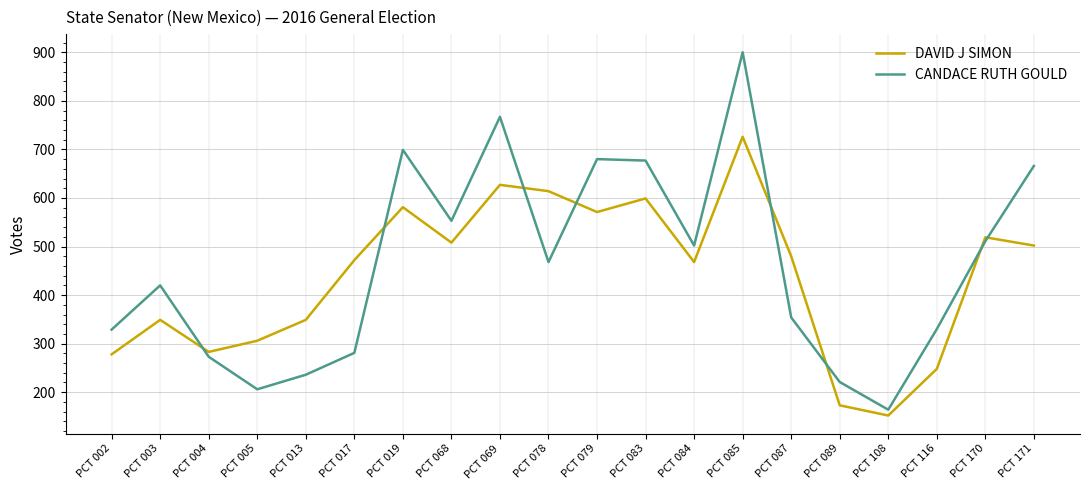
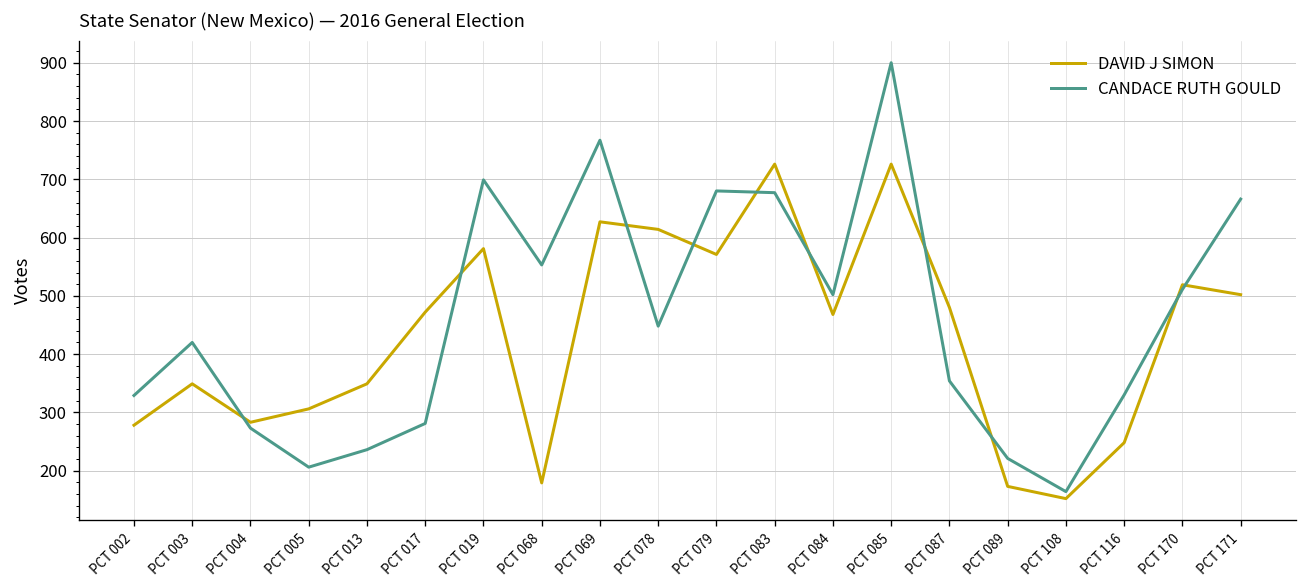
  {
    "DAVID J SIMON": {
      "PCT 002": 280,
      "PCT 003": 350,
      "PCT 004": 280,
      "PCT 005": 310,
      "PCT 013": 350,
      "PCT 017": 470,
      "PCT 019": 580,
-     "PCT 068": 510,
+     "PCT 068": 180,
      "PCT 069": 630,
      "PCT 078": 610,
      "PCT 079": 570,
-     "PCT 083": 600,
+     "PCT 083": 730,
      "PCT 084": 470,
      "PCT 085": 730,
      "PCT 087": 480,
      "PCT 089": 170,
      "PCT 108": 150,
      "PCT 116": 250,
      "PCT 170": 520,
      "PCT 171": 500
    },
    "CANDACE RUTH GOULD": {
      "PCT 002": 330,
      "PCT 003": 420,
      "PCT 004": 270,
      "PCT 005": 210,
      "PCT 013": 240,
      "PCT 017": 280,
      "PCT 019": 700,
      "PCT 068": 550,
      "PCT 069": 770,
-     "PCT 078": 470,
+     "PCT 078": 450,
      "PCT 079": 680,
      "PCT 083": 680,
      "PCT 084": 500,
      "PCT 085": 900,
      "PCT 087": 350,
      "PCT 089": 220,
      "PCT 108": 160,
      "PCT 116": 330,
      "PCT 170": 510,
      "PCT 171": 670
    }
  }
